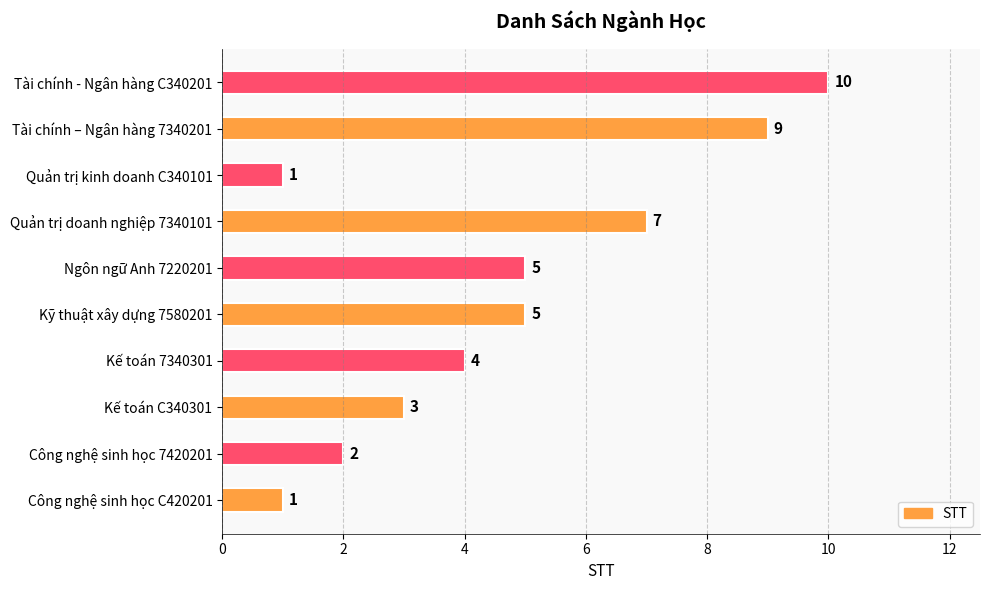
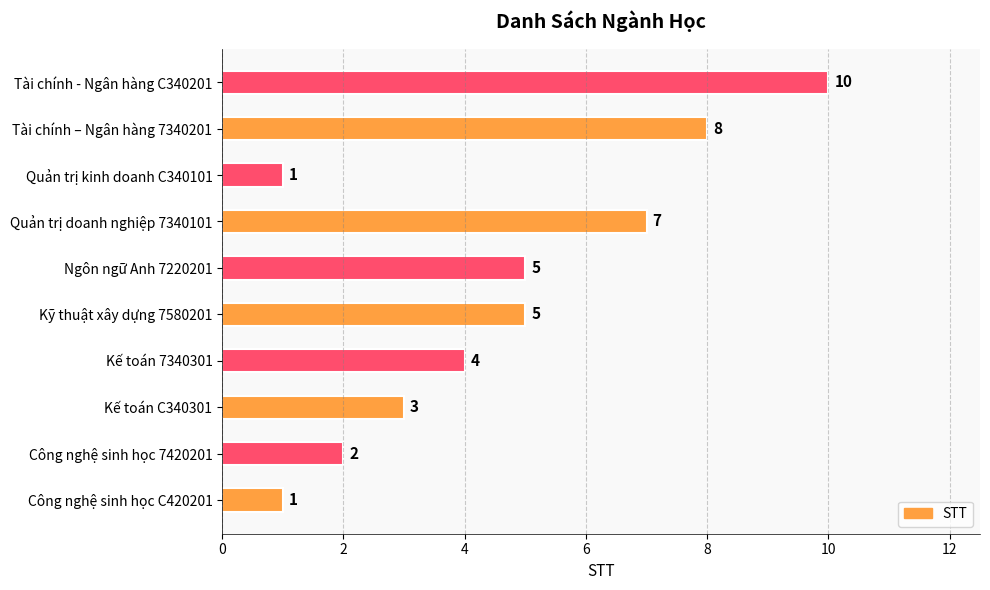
  {
    "Tài chính - Ngân hàng C340201": 10,
-   "Tài chính – Ngân hàng 7340201": 9,
+   "Tài chính – Ngân hàng 7340201": 8,
    "Quản trị kinh doanh C340101": 1,
    "Quản trị doanh nghiệp 7340101": 7,
    "Ngôn ngữ Anh 7220201": 5,
    "Kỹ thuật xây dựng 7580201": 5,
    "Kế toán 7340301": 4,
    "Kế toán C340301": 3,
    "Công nghệ sinh học 7420201": 2,
    "Công nghệ sinh học C420201": 1
  }
